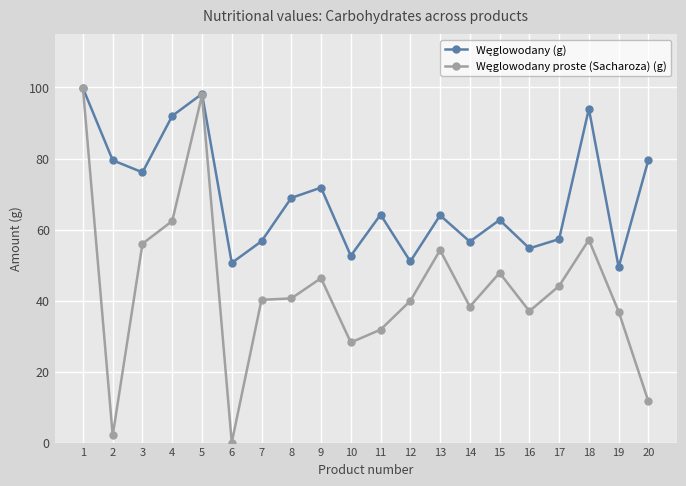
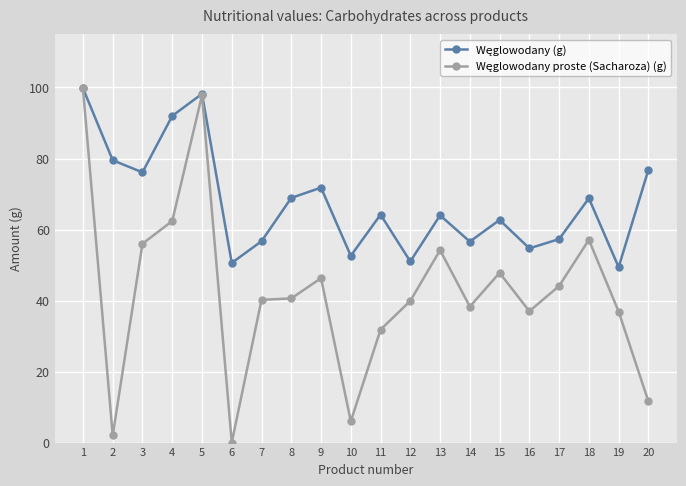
  {
    "Węglowodany (g)": {
      "2": 80,
      "3": 76,
      "4": 92,
      "6": 51,
      "7": 57,
      "8": 69,
      "9": 72,
      "10": 53,
      "11": 64,
      "12": 51,
      "13": 64,
      "14": 57,
      "15": 63,
      "16": 55,
      "17": 57,
-     "18": 94,
+     "18": 69,
      "19": 49,
-     "20": 80
+     "20": 77
    },
    "Węglowodany proste (Sacharoza) (g)": {
      "2": 2,
      "3": 56,
      "4": 62,
      "6": 0,
      "7": 40,
      "8": 41,
      "9": 46,
-     "10": 28,
+     "10": 6,
      "11": 32,
      "12": 40,
      "13": 54,
      "14": 38,
      "15": 48,
      "16": 37,
      "17": 44,
      "18": 57,
      "19": 37,
      "20": 12
    }
  }
